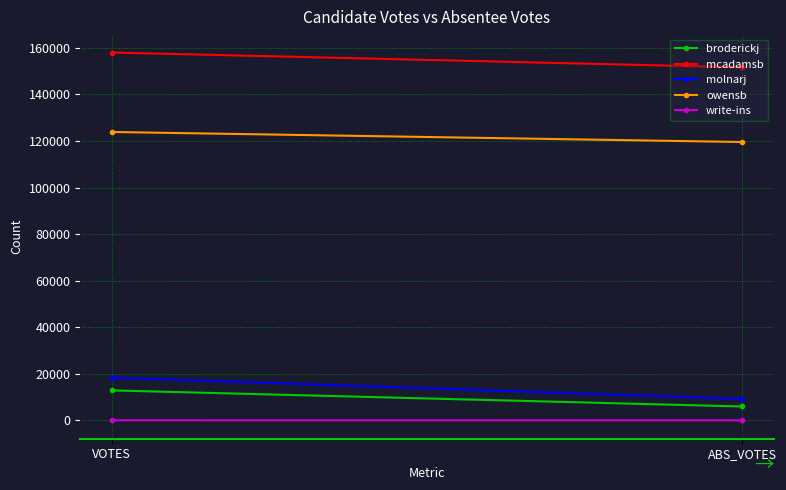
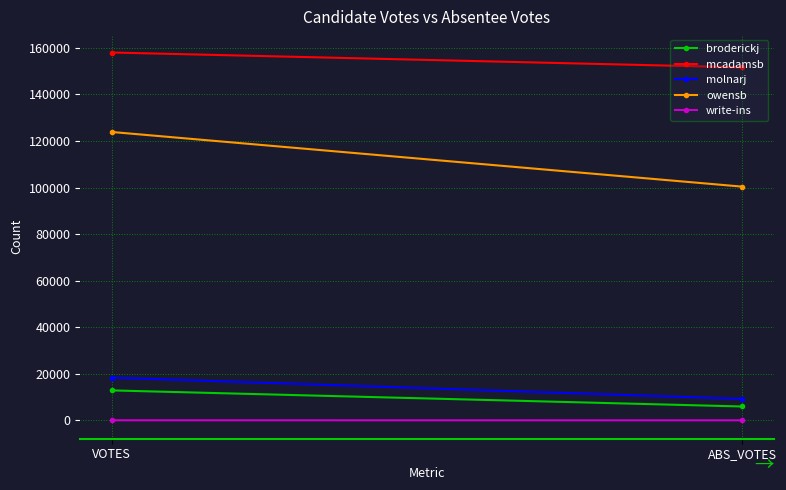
  {
    "broderickj": {
      "VOTES": 13000,
      "ABS_VOTES": 6000
    },
    "mcadamsb": {
      "VOTES": 158000
    },
    "molnarj": {
      "VOTES": 18000,
      "ABS_VOTES": 9000
    },
    "owensb": {
      "VOTES": 124000,
-     "ABS_VOTES": 120000
+     "ABS_VOTES": 100000
    },
    "write-ins": {
      "VOTES": 0,
      "ABS_VOTES": 0
    }
  }
